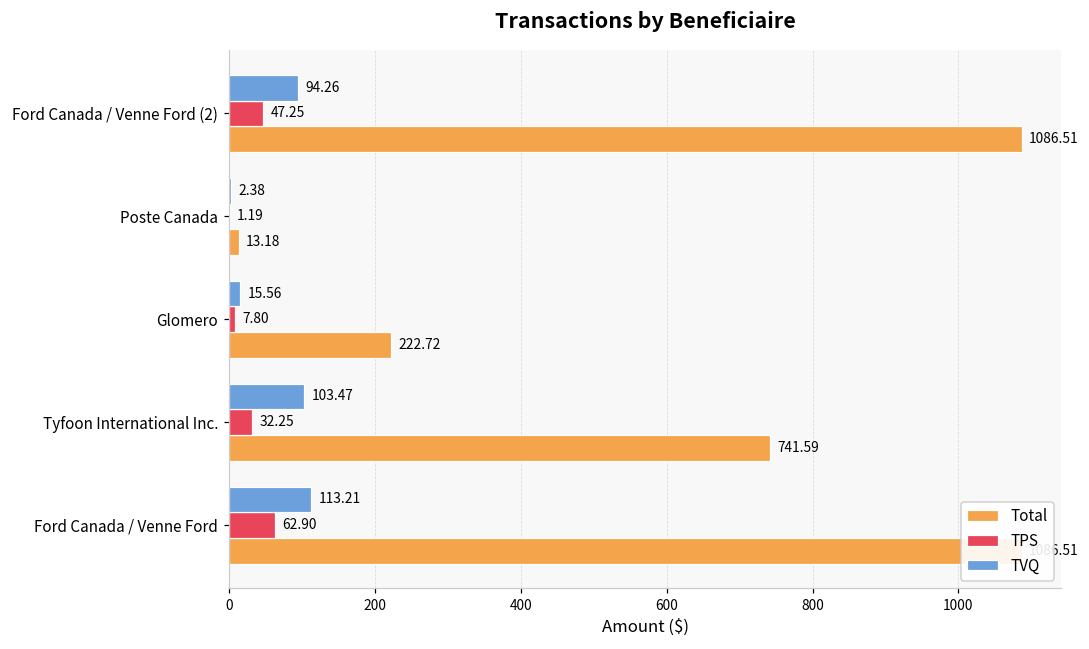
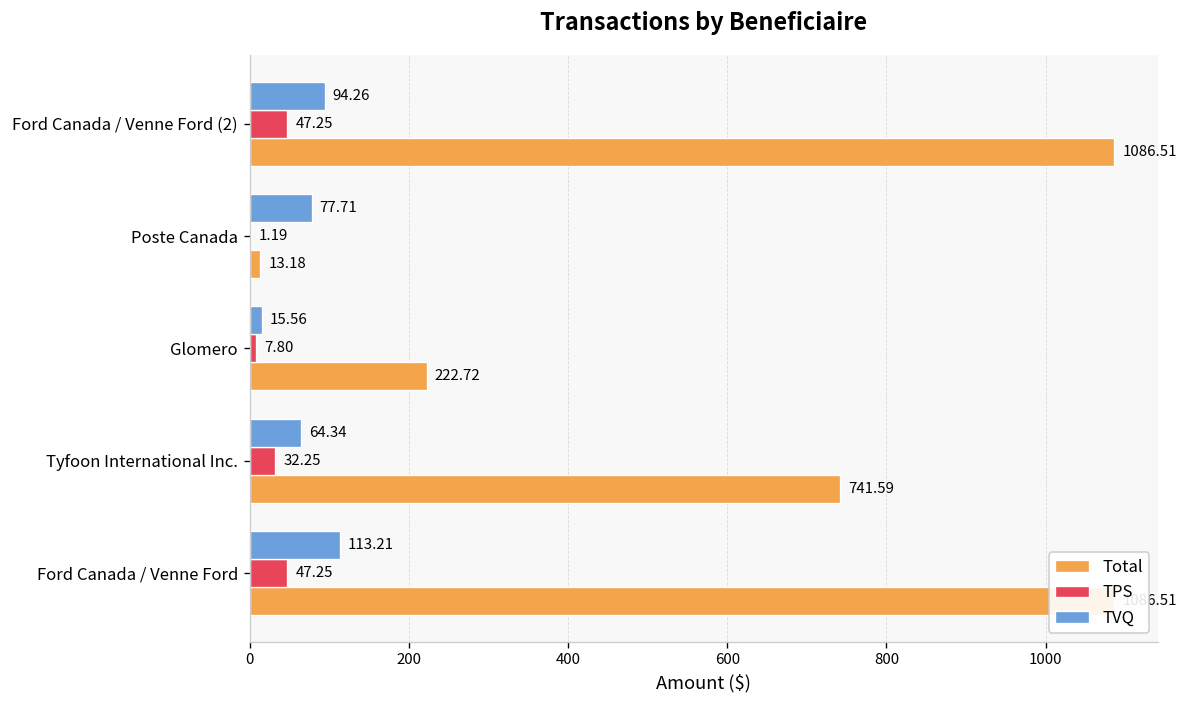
  {
    "Total": {
      "Ford Canada / Venne Ford (2)": 1086.51,
      "Poste Canada": 13.18,
      "Glomero": 222.72,
      "Tyfoon International Inc.": 741.59
    },
    "TPS": {
      "Ford Canada / Venne Ford (2)": 47.25,
      "Poste Canada": 1.19,
      "Glomero": 7.80,
      "Tyfoon International Inc.": 32.25,
-     "Ford Canada / Venne Ford": 62.90
+     "Ford Canada / Venne Ford": 47.25
    },
    "TVQ": {
      "Ford Canada / Venne Ford (2)": 94.26,
-     "Poste Canada": 2.38,
+     "Poste Canada": 77.71,
      "Glomero": 15.56,
-     "Tyfoon International Inc.": 103.47,
+     "Tyfoon International Inc.": 64.34,
      "Ford Canada / Venne Ford": 113.21
    }
  }
